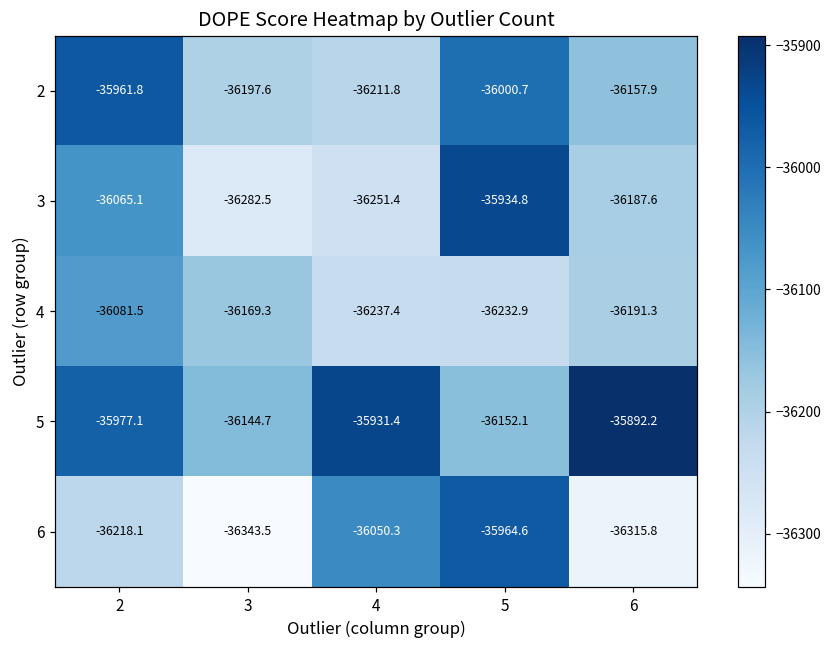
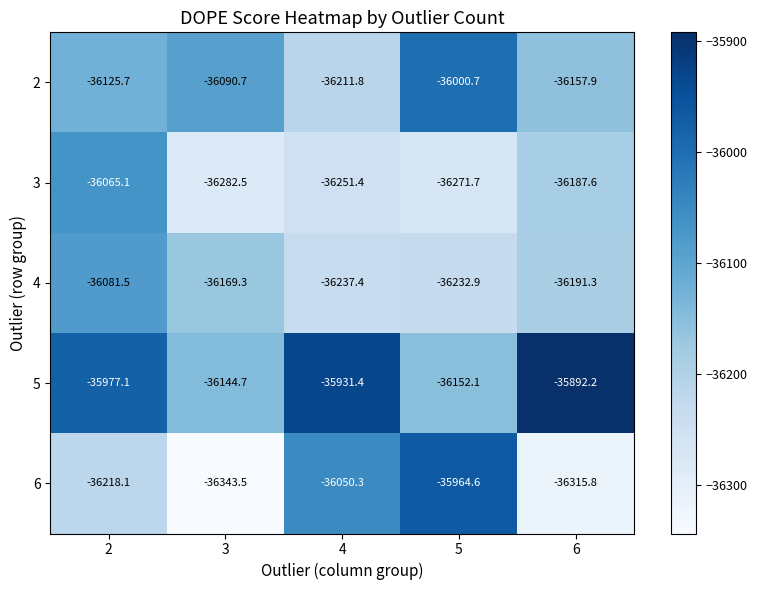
  {
    "2": {
-     "2": -35961.8,
-     "3": -36197.6,
+     "2": -36125.7,
+     "3": -36090.7,
      "4": -36211.8,
      "5": -36000.7,
      "6": -36157.9
    },
    "3": {
      "2": -36065.1,
      "3": -36282.5,
      "4": -36251.4,
-     "5": -35934.8,
+     "5": -36271.7,
      "6": -36187.6
    },
    "4": {
      "2": -36081.5,
      "3": -36169.3,
      "4": -36237.4,
      "5": -36232.9,
      "6": -36191.3
    },
    "5": {
      "2": -35977.1,
      "3": -36144.7,
      "4": -35931.4,
      "5": -36152.1,
      "6": -35892.2
    },
    "6": {
      "2": -36218.1,
      "3": -36343.5,
      "4": -36050.3,
      "5": -35964.6,
      "6": -36315.8
    }
  }
